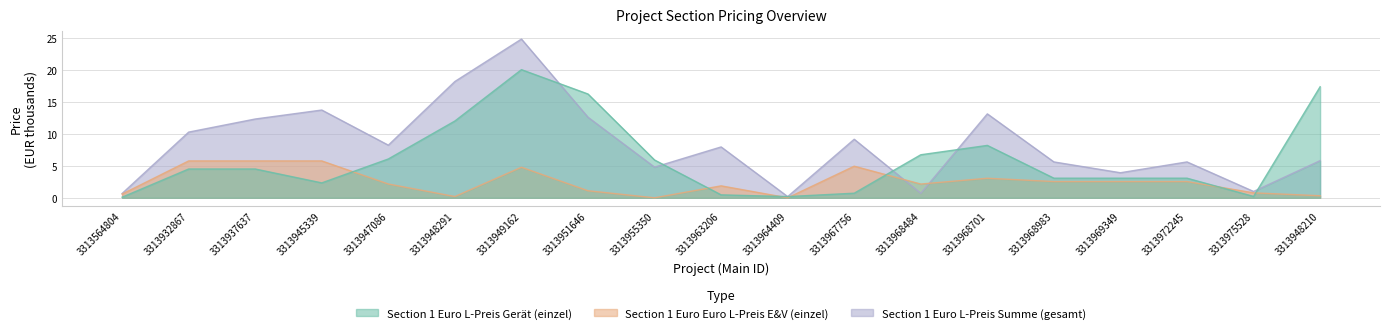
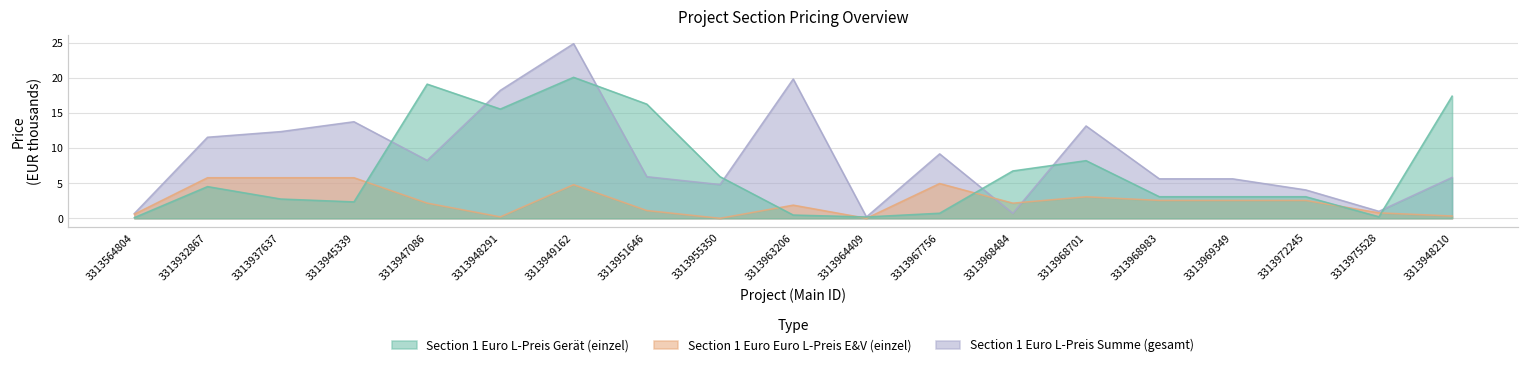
  {
    "Section 1 Euro L-Preis Summe (gesamt)": {
-     "3313932867": 10,
+     "3313932867": 12,
      "3313937637": 12,
      "3313945339": 14,
      "3313947086": 8,
      "3313948291": 18,
      "3313949162": 25,
-     "3313951646": 13,
+     "3313951646": 6,
      "3313955350": 5,
-     "3313963206": 8,
+     "3313963206": 20,
      "3313967756": 9,
      "3313968484": 1,
      "3313968701": 13,
      "3313968983": 6,
-     "3313969349": 4,
-     "3313972245": 6,
+     "3313969349": 6,
+     "3313972245": 4,
      "3313948210": 6
    },
    "Section 1 Euro Euro L-Preis E&V (einzel)": {
      "3313932867": 6,
      "3313937637": 6,
      "3313945339": 6,
      "3313947086": 2,
      "3313948291": 0,
      "3313949162": 5,
      "3313951646": 1,
      "3313955350": 0,
      "3313963206": 2,
      "3313967756": 5,
      "3313968484": 2,
      "3313968701": 3,
      "3313968983": 3,
      "3313969349": 3,
      "3313972245": 3,
      "3313948210": 0
    },
    "Section 1 Euro L-Preis Gerät (einzel)": {
      "3313564804": 0,
      "3313932867": 5,
-     "3313937637": 5,
+     "3313937637": 3,
      "3313945339": 2,
-     "3313947086": 6,
-     "3313948291": 12,
+     "3313947086": 19,
+     "3313948291": 16,
      "3313949162": 20,
      "3313951646": 16,
      "3313955350": 6,
      "3313963206": 0,
      "3313967756": 1,
      "3313968484": 7,
      "3313968701": 8,
      "3313968983": 3,
      "3313969349": 3,
      "3313972245": 3,
      "3313975528": 0,
      "3313948210": 17
    }
  }
